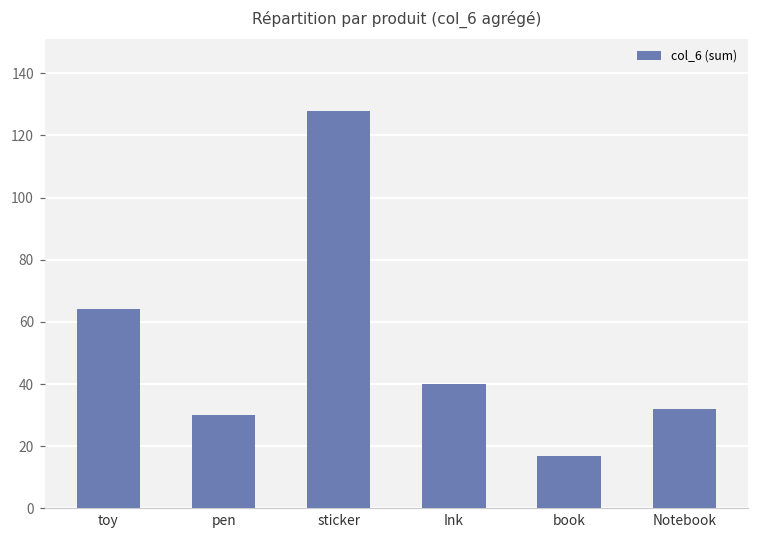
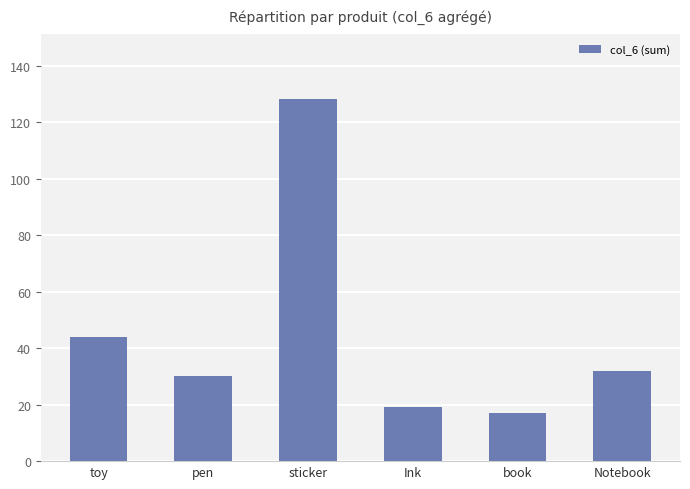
  {
-   "toy": 64,
+   "toy": 44,
    "pen": 30,
    "sticker": 128,
-   "Ink": 40,
+   "Ink": 19,
    "book": 17,
    "Notebook": 32
  }
